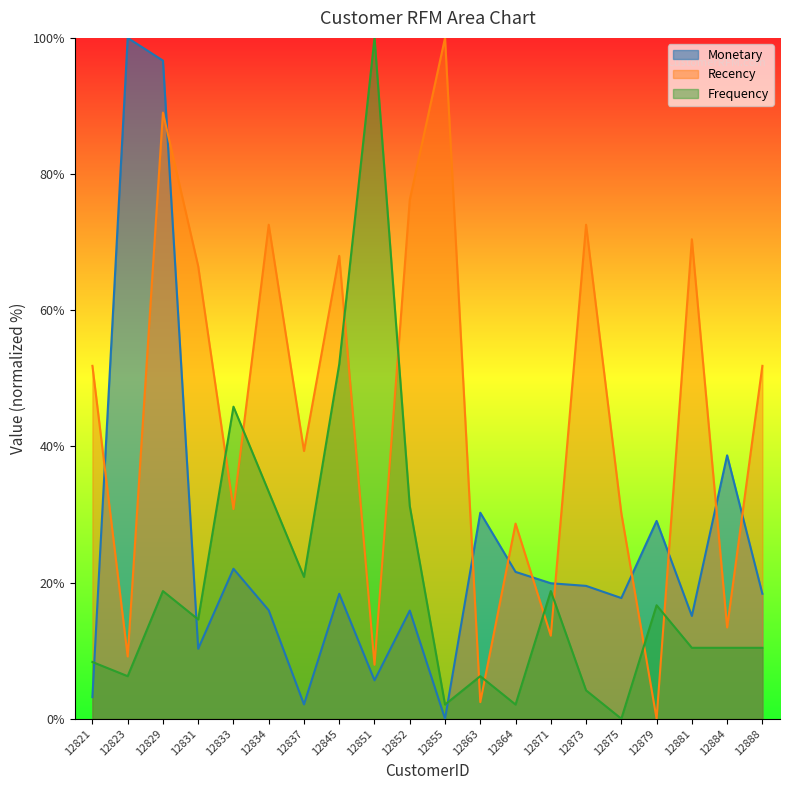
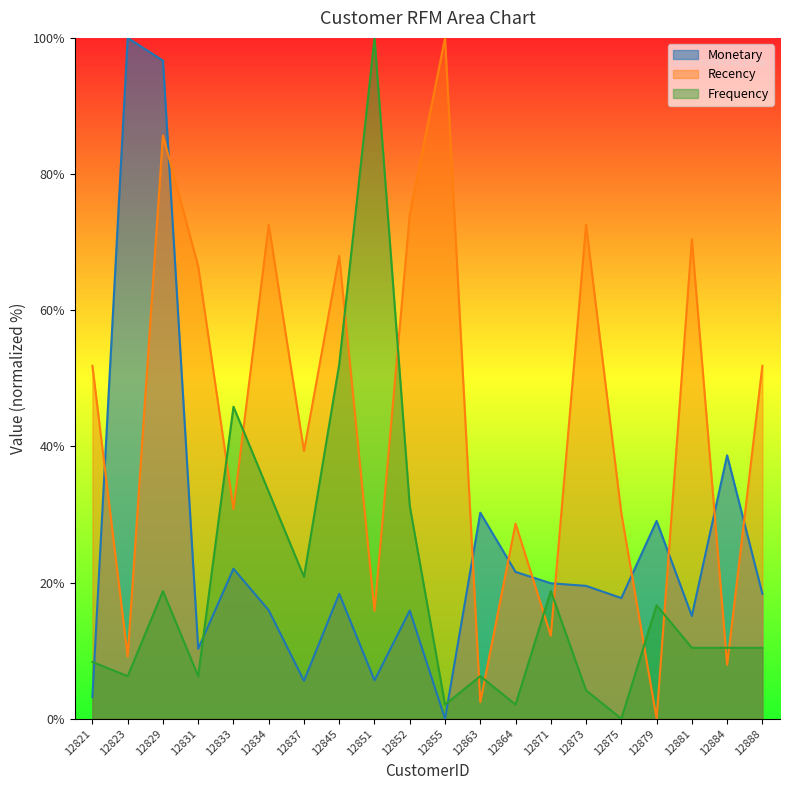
  {
    "Monetary": {
      "12821": "3%",
      "12823": "100%",
      "12829": "97%",
      "12831": "10%",
      "12833": "22%",
      "12834": "16%",
-     "12837": "2%",
+     "12837": "6%",
      "12845": "18%",
      "12851": "6%",
      "12852": "16%",
      "12855": "0%",
      "12863": "30%",
      "12864": "22%",
      "12871": "20%",
      "12873": "20%",
      "12875": "18%",
      "12879": "29%",
      "12881": "15%",
      "12884": "39%",
      "12888": "18%"
    },
    "Recency": {
      "12821": "52%",
      "12823": "9%",
-     "12829": "89%",
+     "12829": "86%",
      "12831": "66%",
      "12833": "31%",
      "12834": "73%",
      "12837": "39%",
      "12845": "68%",
-     "12851": "8%",
-     "12852": "76%",
+     "12851": "16%",
+     "12852": "74%",
      "12855": "100%",
      "12863": "2%",
      "12864": "29%",
      "12871": "12%",
      "12873": "73%",
      "12875": "30%",
      "12879": "0%",
      "12881": "70%",
-     "12884": "13%",
+     "12884": "8%",
      "12888": "52%"
    },
    "Frequency": {
      "12821": "8%",
      "12823": "6%",
      "12829": "19%",
-     "12831": "15%",
+     "12831": "6%",
      "12833": "46%",
      "12834": "33%",
      "12837": "21%",
      "12845": "52%",
      "12851": "100%",
      "12852": "31%",
      "12855": "2%",
      "12863": "6%",
      "12864": "2%",
      "12871": "19%",
      "12873": "4%",
      "12875": "0%",
      "12879": "17%",
      "12881": "10%",
      "12884": "10%",
      "12888": "10%"
    }
  }
